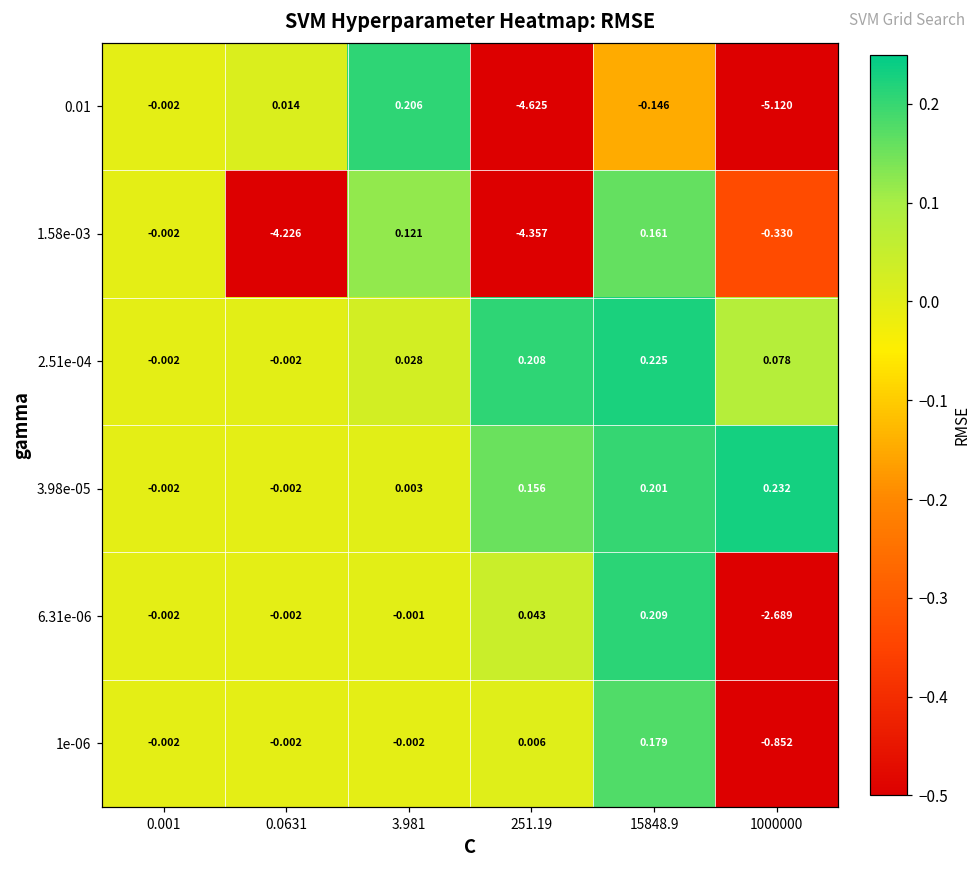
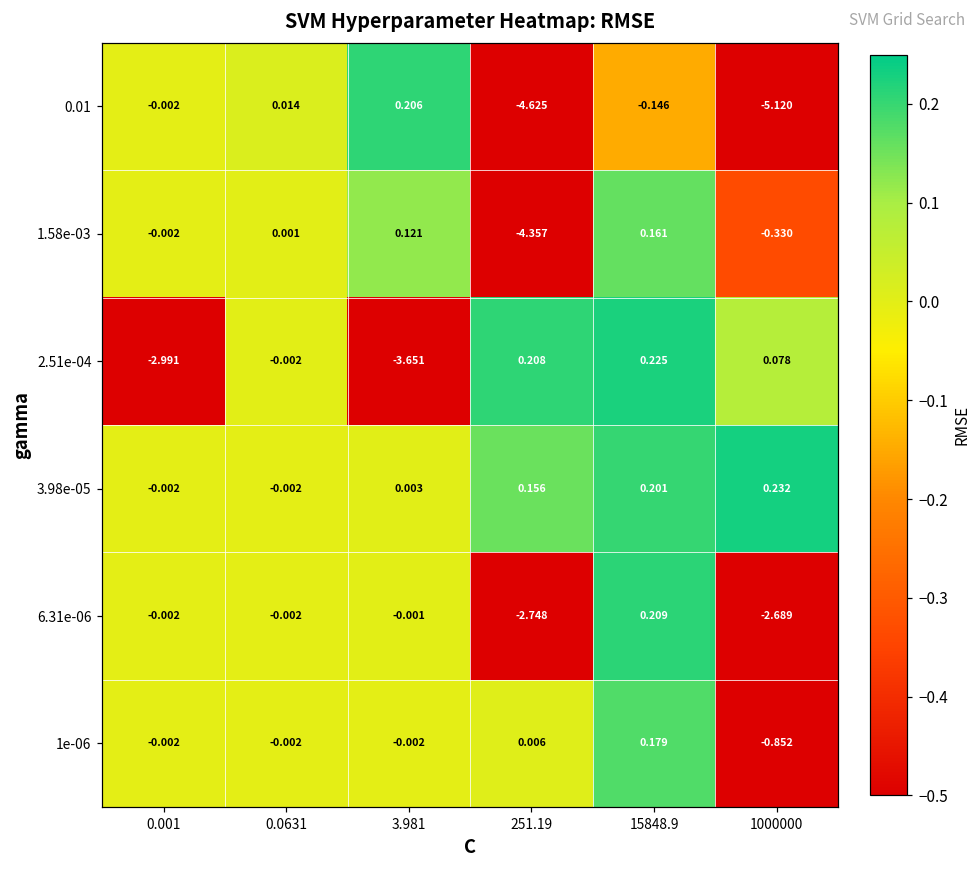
  {
    "0.01": {
      "0.001": -0.002,
      "0.0631": 0.014,
      "3.981": 0.206,
      "251.19": -4.625,
      "15848.9": -0.146,
      "1000000": -5.120
    },
    "1.58e-03": {
      "0.001": -0.002,
-     "0.0631": -4.226,
+     "0.0631": 0.001,
      "3.981": 0.121,
      "251.19": -4.357,
      "15848.9": 0.161,
      "1000000": -0.330
    },
    "2.51e-04": {
-     "0.001": -0.002,
+     "0.001": -2.991,
      "0.0631": -0.002,
-     "3.981": 0.028,
+     "3.981": -3.651,
      "251.19": 0.208,
      "15848.9": 0.225,
      "1000000": 0.078
    },
    "3.98e-05": {
      "0.001": -0.002,
      "0.0631": -0.002,
      "3.981": 0.003,
      "251.19": 0.156,
      "15848.9": 0.201,
      "1000000": 0.232
    },
    "6.31e-06": {
      "0.001": -0.002,
      "0.0631": -0.002,
      "3.981": -0.001,
-     "251.19": 0.043,
+     "251.19": -2.748,
      "15848.9": 0.209,
      "1000000": -2.689
    },
    "1e-06": {
      "0.001": -0.002,
      "0.0631": -0.002,
      "3.981": -0.002,
      "251.19": 0.006,
      "15848.9": 0.179,
      "1000000": -0.852
    }
  }
